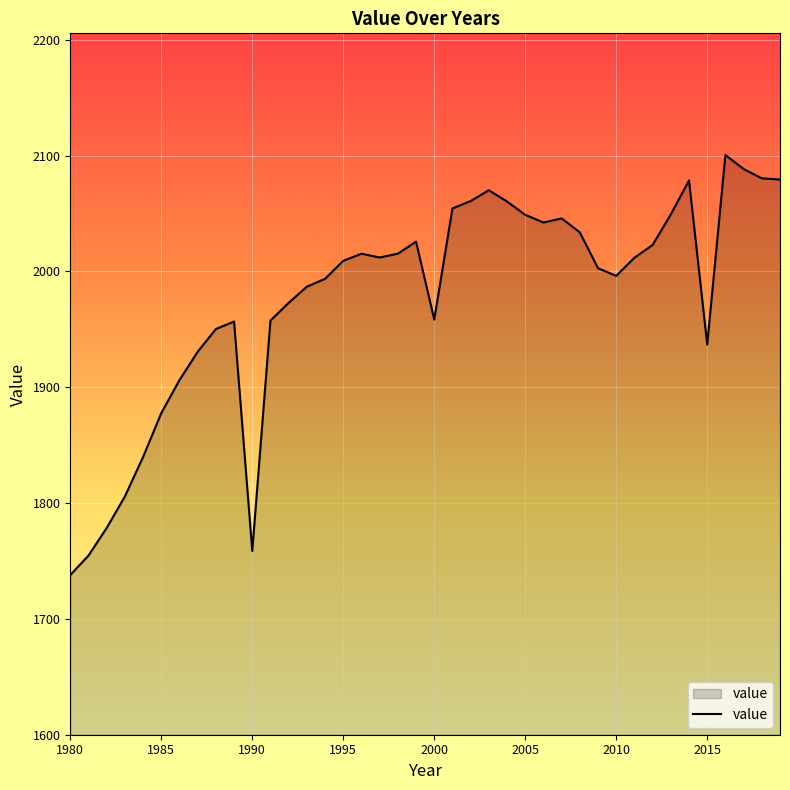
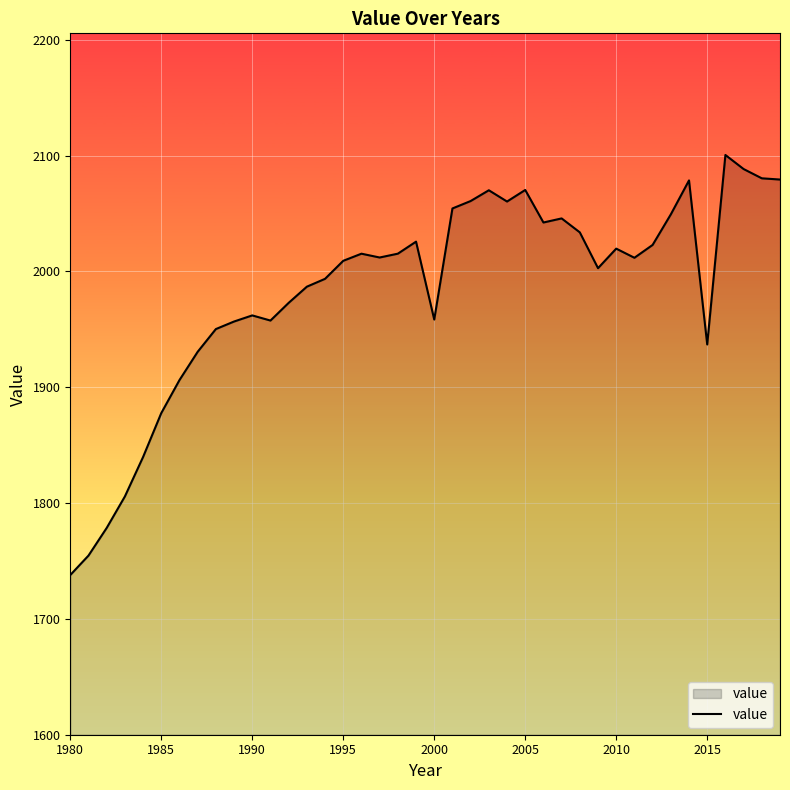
  {
    "1980": 1738,
    "1985": 1878,
-   "1990": 1759,
+   "1990": 1962,
    "1995": 2009,
    "2000": 1958,
-   "2005": 2049,
-   "2010": 1996,
+   "2005": 2070,
+   "2010": 2020,
    "2015": 1937
  }
